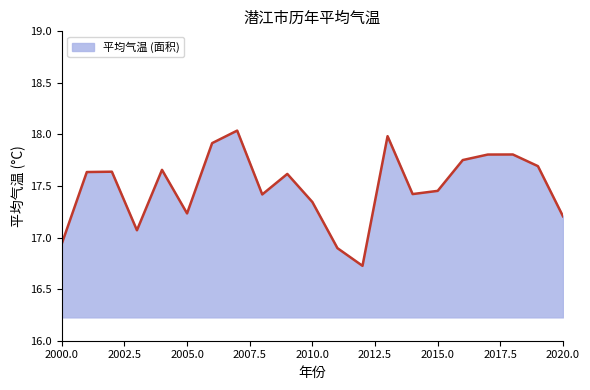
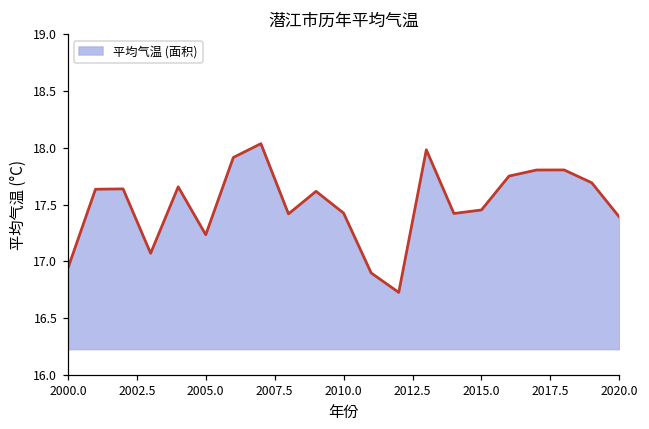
  {
    "2000.0": 16.94,
    "2005.0": 17.23,
-   "2010.0": 17.34,
+   "2010.0": 17.43,
    "2015.0": 17.45,
-   "2020.0": 17.21
+   "2020.0": 17.39
  }
